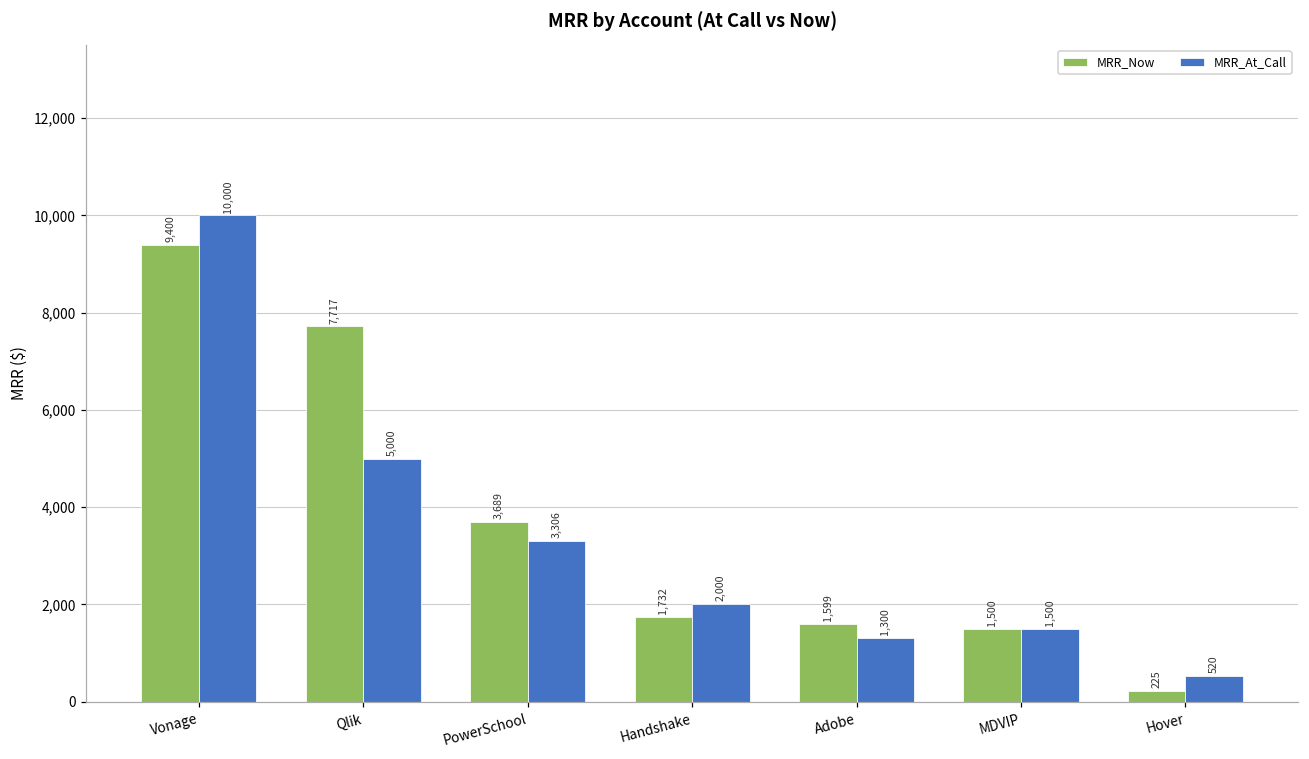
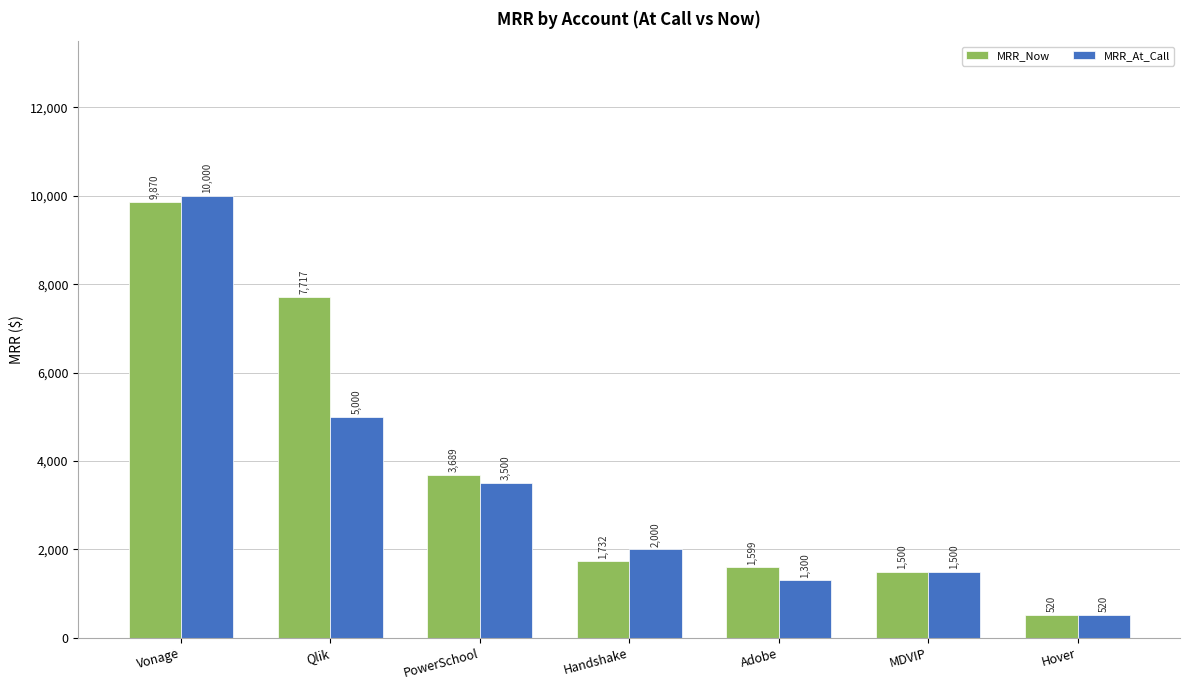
  {
    "MRR_Now": {
-     "Vonage": "9,400",
+     "Vonage": "9,870",
      "Qlik": "7,717",
      "PowerSchool": "3,689",
      "Handshake": "1,732",
      "Adobe": "1,599",
      "MDVIP": "1,500",
-     "Hover": "225"
+     "Hover": "520"
    },
    "MRR_At_Call": {
      "Vonage": "10,000",
      "Qlik": "5,000",
-     "PowerSchool": "3,306",
+     "PowerSchool": "3,500",
      "Handshake": "2,000",
      "Adobe": "1,300",
      "MDVIP": "1,500",
      "Hover": "520"
    }
  }
